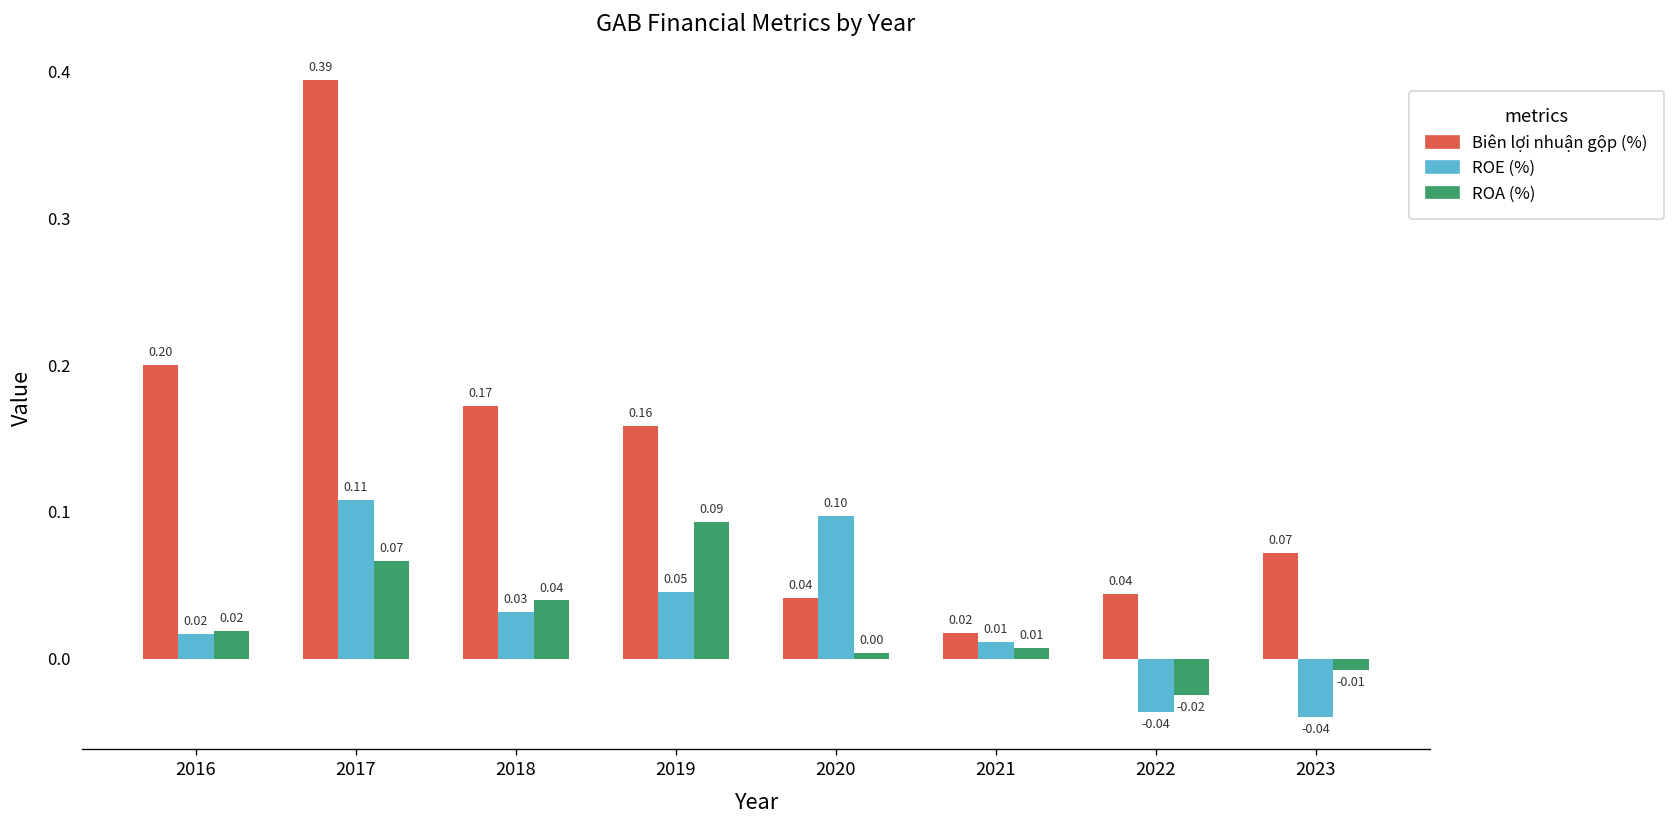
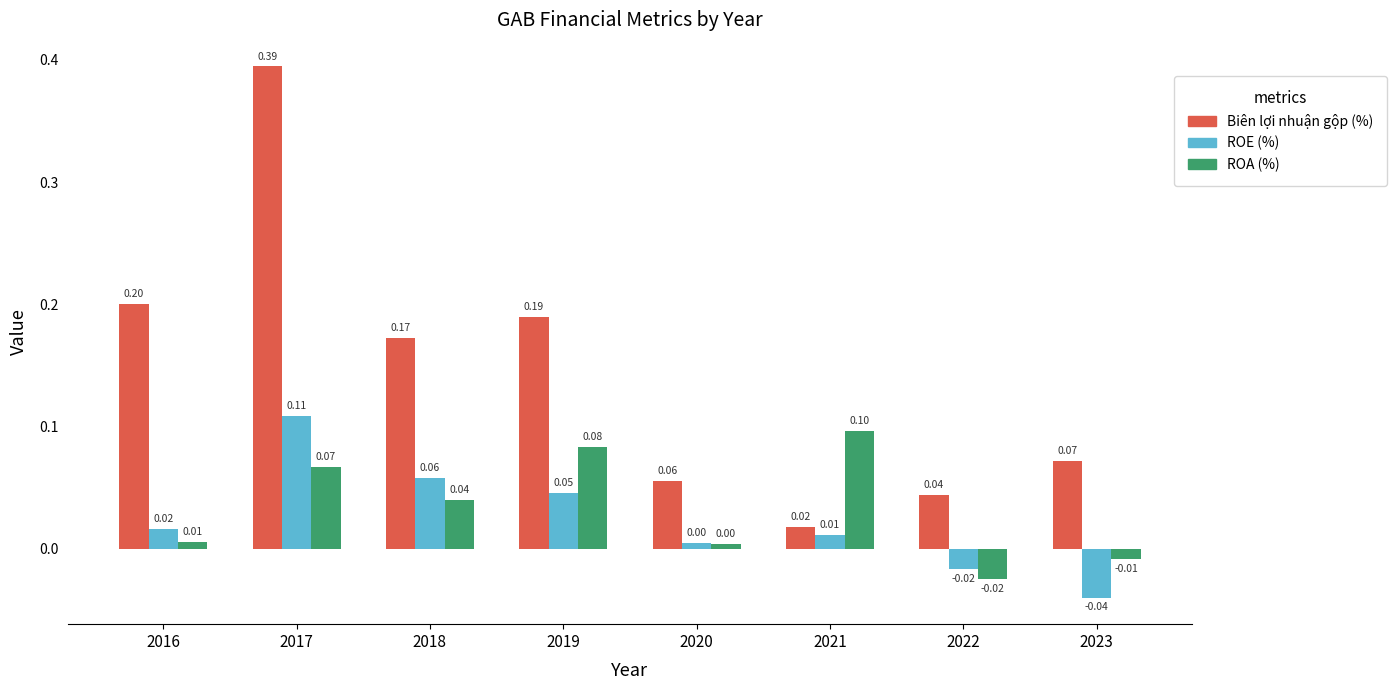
  {
    "Biên lợi nhuận gộp (%)": {
      "2016": 0.20,
      "2017": 0.39,
      "2018": 0.17,
-     "2019": 0.16,
-     "2020": 0.04,
+     "2019": 0.19,
+     "2020": 0.06,
      "2021": 0.02,
      "2022": 0.04,
      "2023": 0.07
    },
    "ROE (%)": {
      "2016": 0.02,
      "2017": 0.11,
-     "2018": 0.03,
+     "2018": 0.06,
      "2019": 0.05,
-     "2020": 0.10,
+     "2020": 0.00,
      "2021": 0.01,
-     "2022": -0.04,
+     "2022": -0.02,
      "2023": -0.04
    },
    "ROA (%)": {
-     "2016": 0.02,
+     "2016": 0.01,
      "2017": 0.07,
      "2018": 0.04,
-     "2019": 0.09,
+     "2019": 0.08,
      "2020": 0.00,
-     "2021": 0.01,
+     "2021": 0.10,
      "2022": -0.02,
      "2023": -0.01
    }
  }
